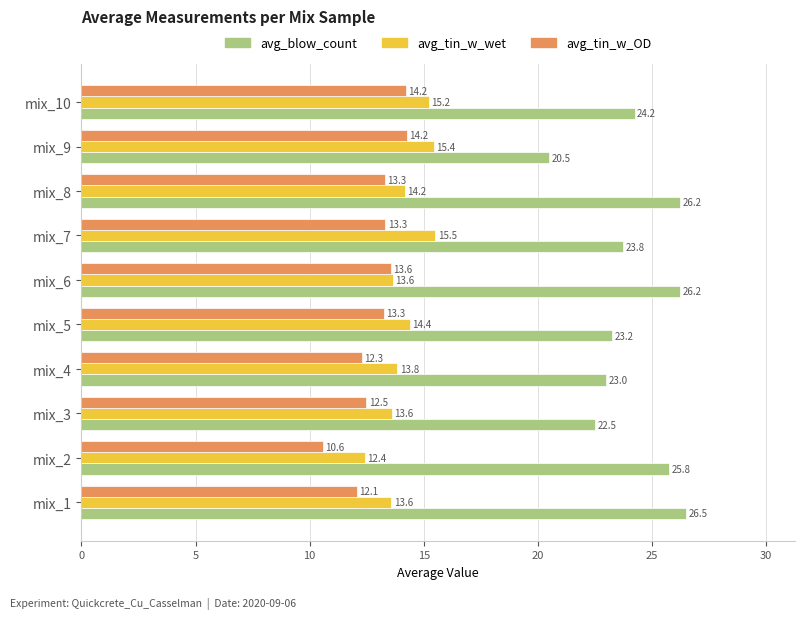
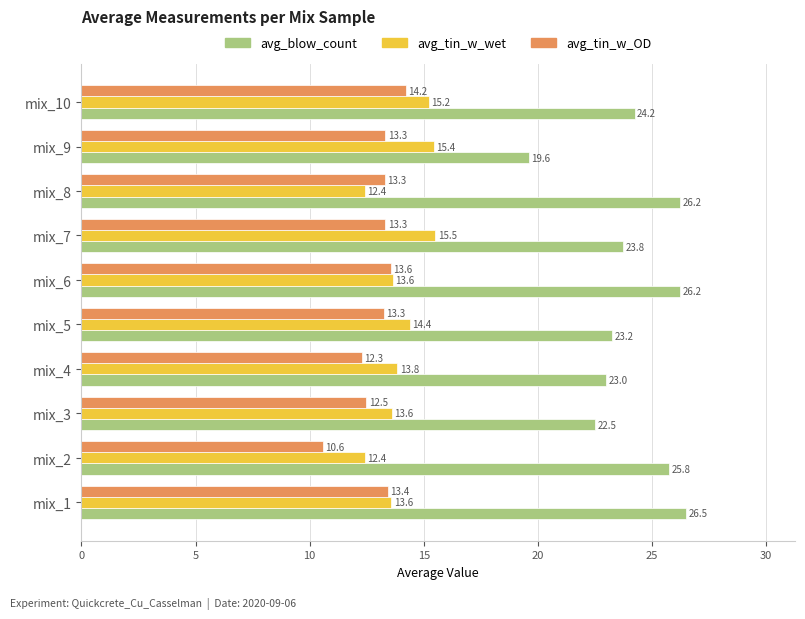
  {
    "avg_blow_count": {
      "mix_10": 24.2,
-     "mix_9": 20.5,
+     "mix_9": 19.6,
      "mix_8": 26.2,
      "mix_7": 23.8,
      "mix_6": 26.2,
      "mix_5": 23.2,
      "mix_4": 23.0,
      "mix_3": 22.5,
      "mix_2": 25.8,
      "mix_1": 26.5
    },
    "avg_tin_w_wet": {
      "mix_10": 15.2,
      "mix_9": 15.4,
-     "mix_8": 14.2,
+     "mix_8": 12.4,
      "mix_7": 15.5,
      "mix_6": 13.6,
      "mix_5": 14.4,
      "mix_4": 13.8,
      "mix_3": 13.6,
      "mix_2": 12.4,
      "mix_1": 13.6
    },
    "avg_tin_w_OD": {
      "mix_10": 14.2,
-     "mix_9": 14.2,
+     "mix_9": 13.3,
      "mix_8": 13.3,
      "mix_7": 13.3,
      "mix_6": 13.6,
      "mix_5": 13.3,
      "mix_4": 12.3,
      "mix_3": 12.5,
      "mix_2": 10.6,
-     "mix_1": 12.1
+     "mix_1": 13.4
    }
  }
